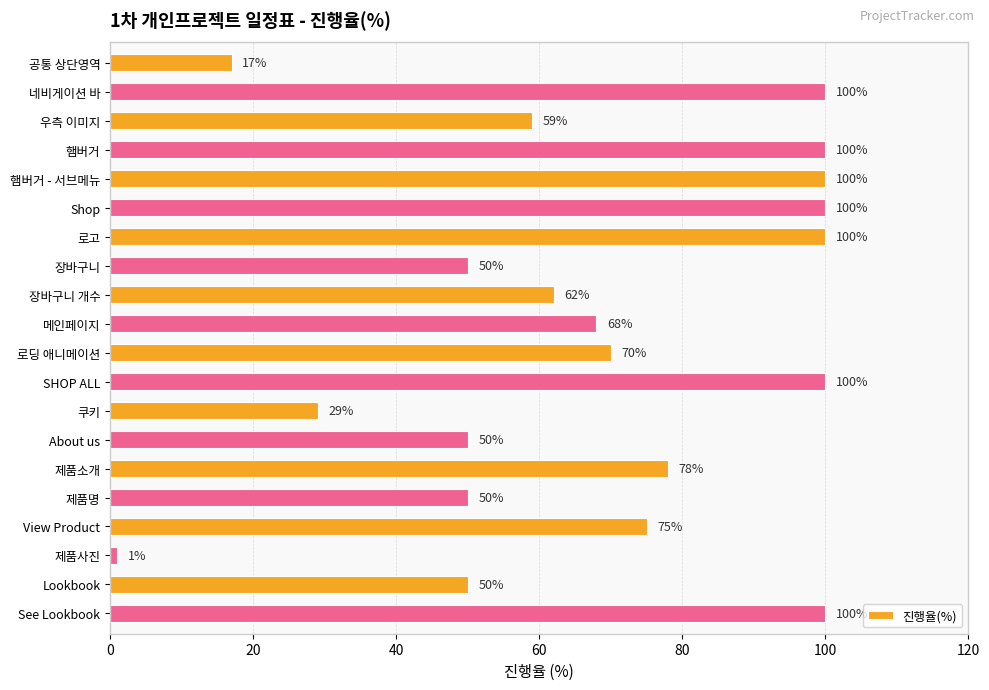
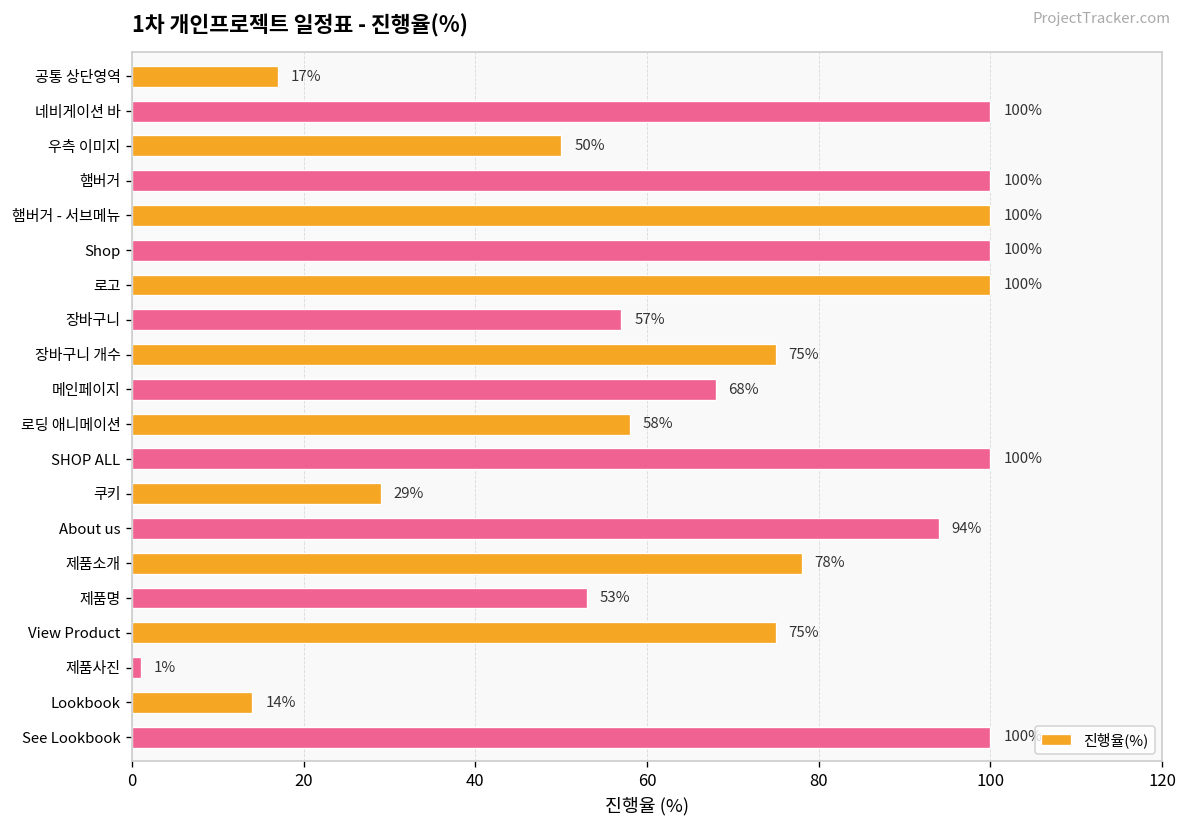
  {
    "공통 상단영역": "17%",
    "네비게이션 바": "100%",
-   "우측 이미지": "59%",
+   "우측 이미지": "50%",
    "햄버거": "100%",
    "햄버거 - 서브메뉴": "100%",
    "Shop": "100%",
    "로고": "100%",
-   "장바구니": "50%",
-   "장바구니 개수": "62%",
+   "장바구니": "57%",
+   "장바구니 개수": "75%",
    "메인페이지": "68%",
-   "로딩 애니메이션": "70%",
+   "로딩 애니메이션": "58%",
    "SHOP ALL": "100%",
    "쿠키": "29%",
-   "About us": "50%",
+   "About us": "94%",
    "제품소개": "78%",
-   "제품명": "50%",
+   "제품명": "53%",
    "View Product": "75%",
    "제품사진": "1%",
-   "Lookbook": "50%"
+   "Lookbook": "14%"
  }
